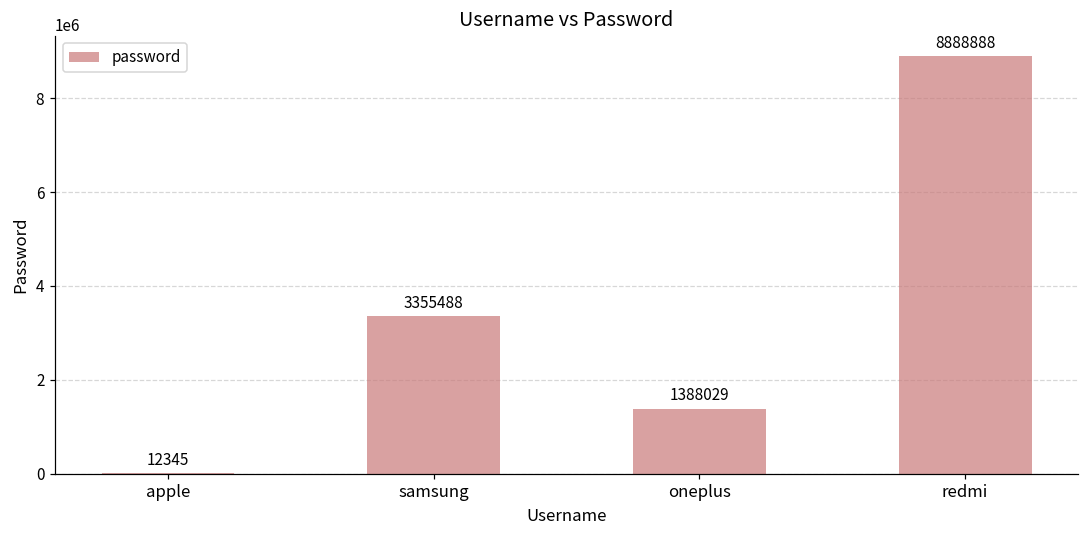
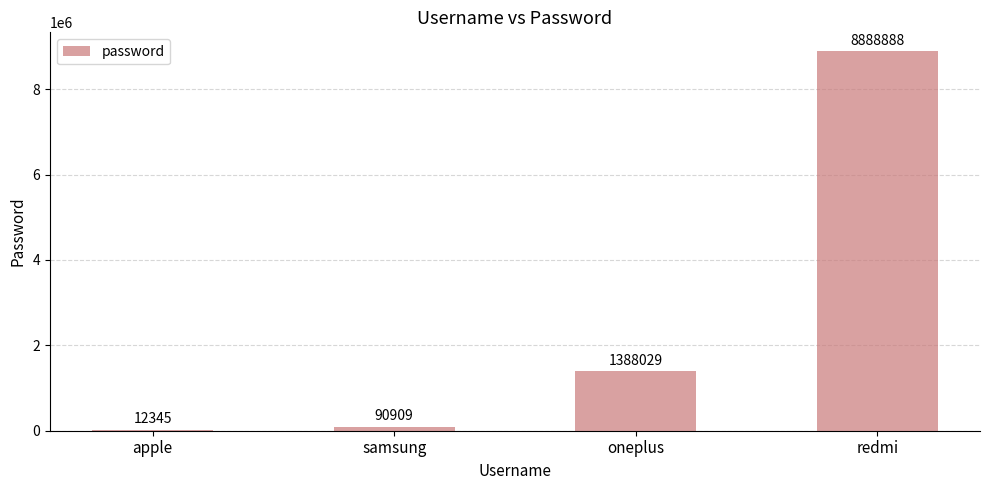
  {
    "apple": 12345,
-   "samsung": 3355488,
+   "samsung": 90909,
    "oneplus": 1388029,
    "redmi": 8888888
  }
